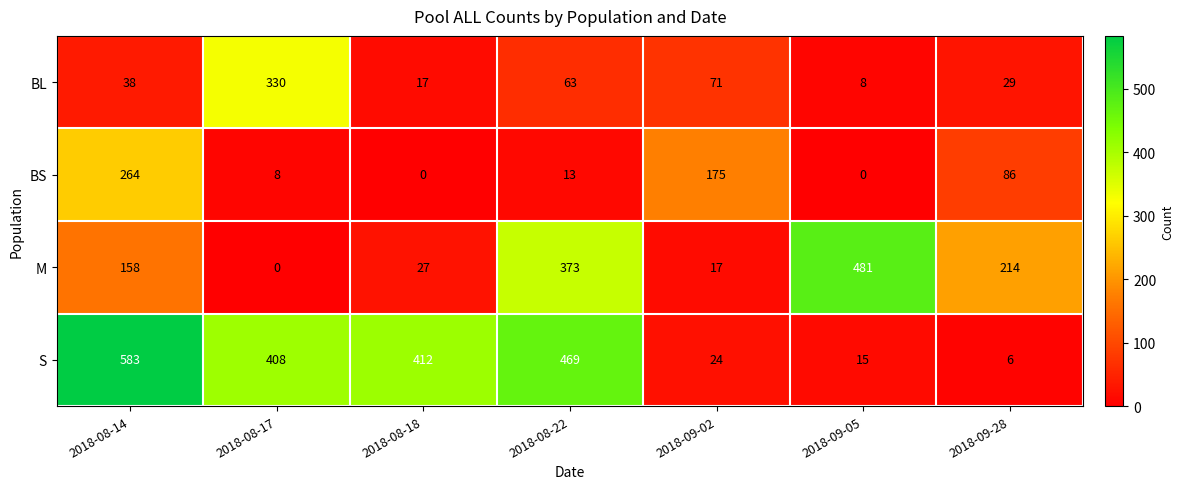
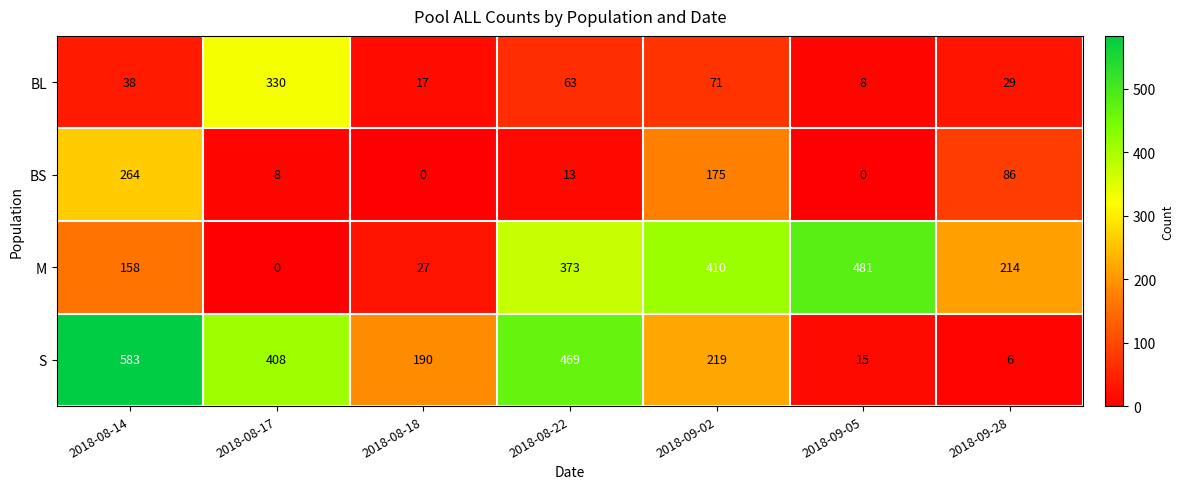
  {
    "BL": {
      "2018-08-14": 38,
      "2018-08-17": 330,
      "2018-08-18": 17,
      "2018-08-22": 63,
      "2018-09-02": 71,
      "2018-09-05": 8,
      "2018-09-28": 29
    },
    "BS": {
      "2018-08-14": 264,
      "2018-08-17": 8,
      "2018-08-18": 0,
      "2018-08-22": 13,
      "2018-09-02": 175,
      "2018-09-05": 0,
      "2018-09-28": 86
    },
    "M": {
      "2018-08-14": 158,
      "2018-08-17": 0,
      "2018-08-18": 27,
      "2018-08-22": 373,
-     "2018-09-02": 17,
+     "2018-09-02": 410,
      "2018-09-05": 481,
      "2018-09-28": 214
    },
    "S": {
      "2018-08-14": 583,
      "2018-08-17": 408,
-     "2018-08-18": 412,
+     "2018-08-18": 190,
      "2018-08-22": 469,
-     "2018-09-02": 24,
+     "2018-09-02": 219,
      "2018-09-05": 15,
      "2018-09-28": 6
    }
  }
